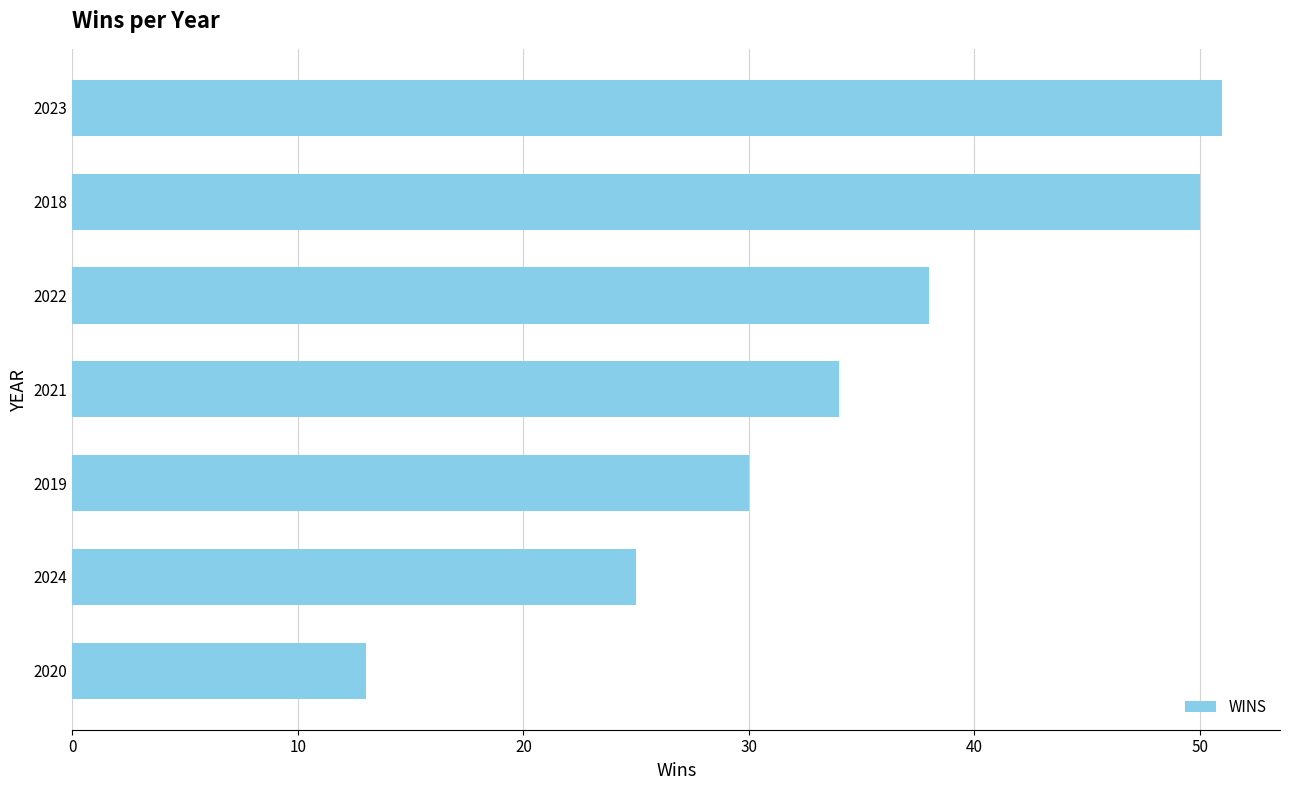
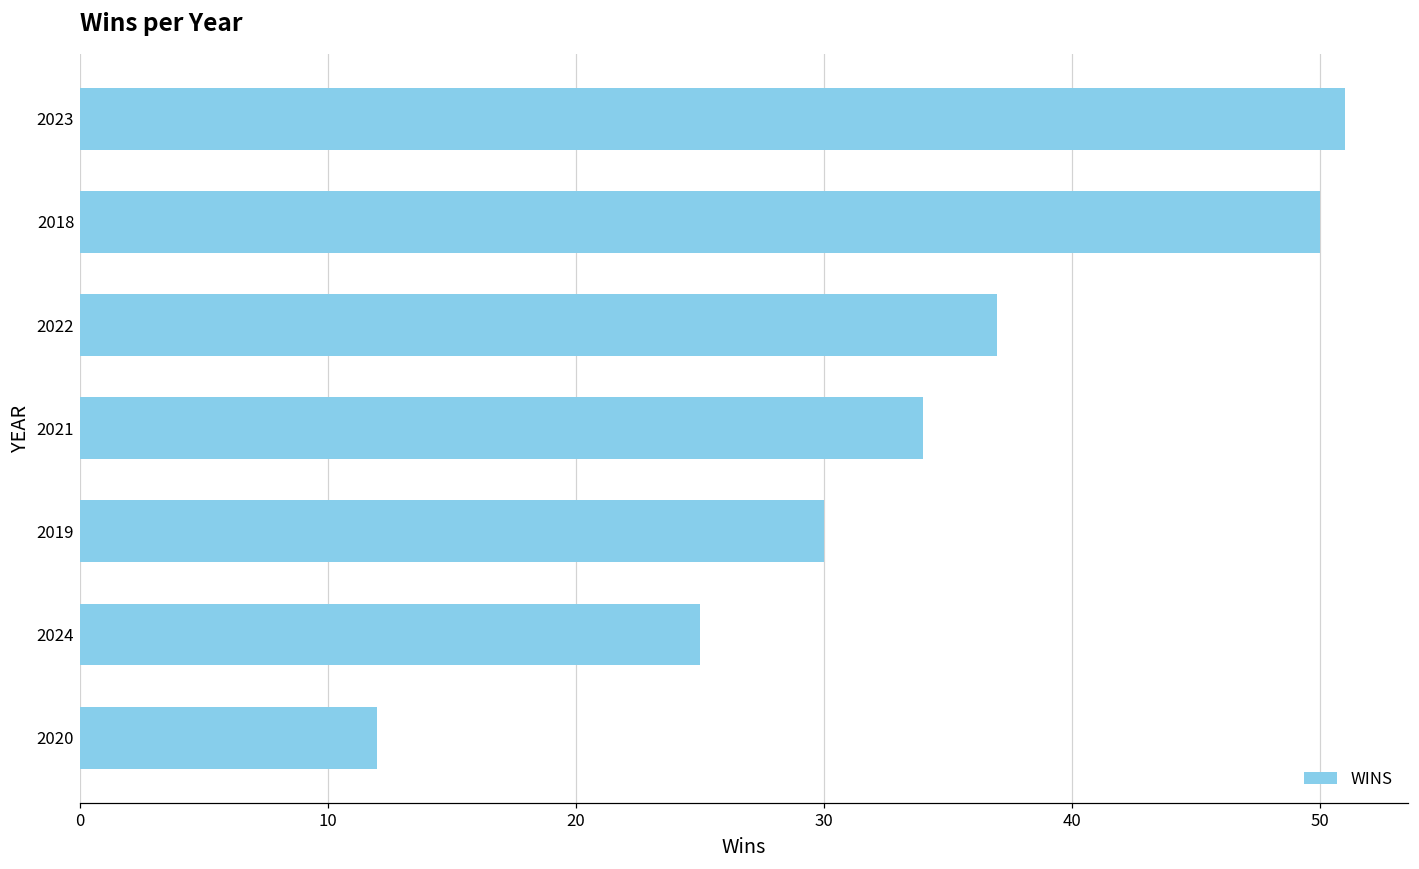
  {
    "2023": 51,
    "2018": 50,
-   "2022": 38,
+   "2022": 37,
    "2021": 34,
    "2019": 30,
    "2024": 25,
-   "2020": 13
+   "2020": 12
  }
